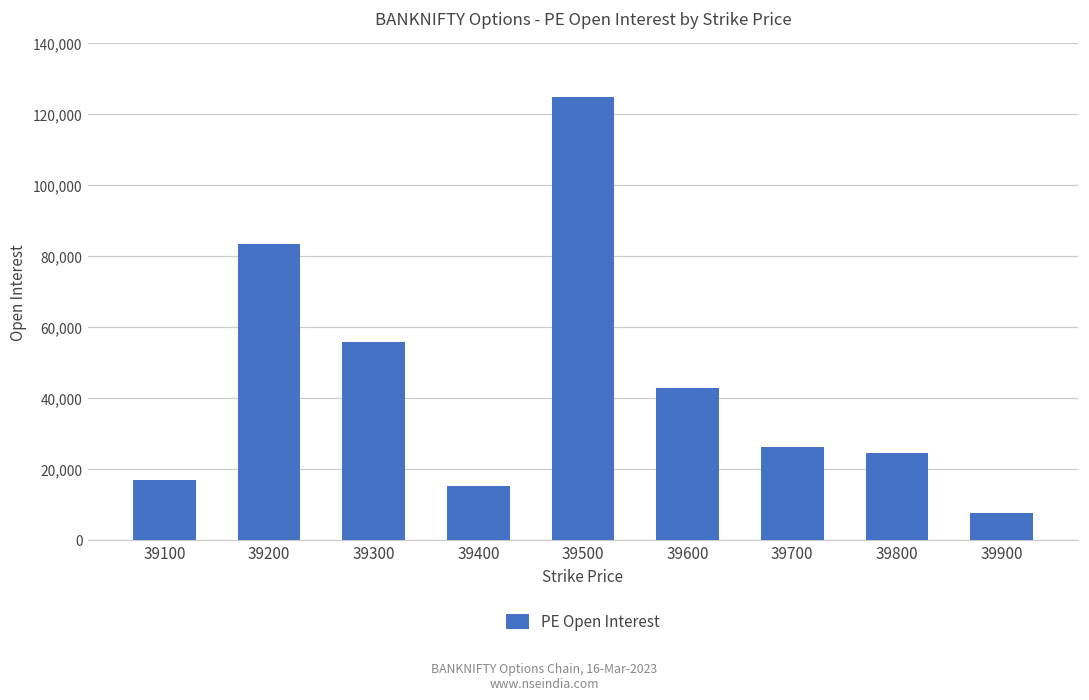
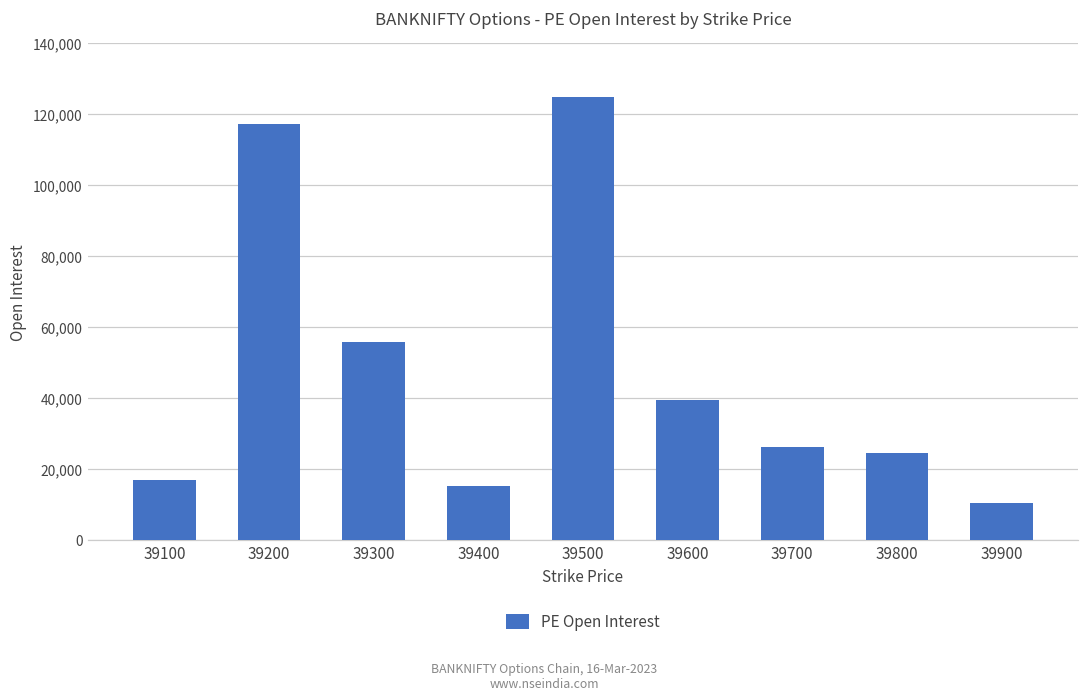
  {
    "39100": "17,000",
-   "39200": "83,000",
+   "39200": "117,000",
    "39300": "56,000",
    "39400": "15,000",
    "39500": "125,000",
-   "39600": "43,000",
+   "39600": "39,000",
    "39700": "26,000",
    "39800": "25,000",
-   "39900": "8,000"
+   "39900": "10,000"
  }
